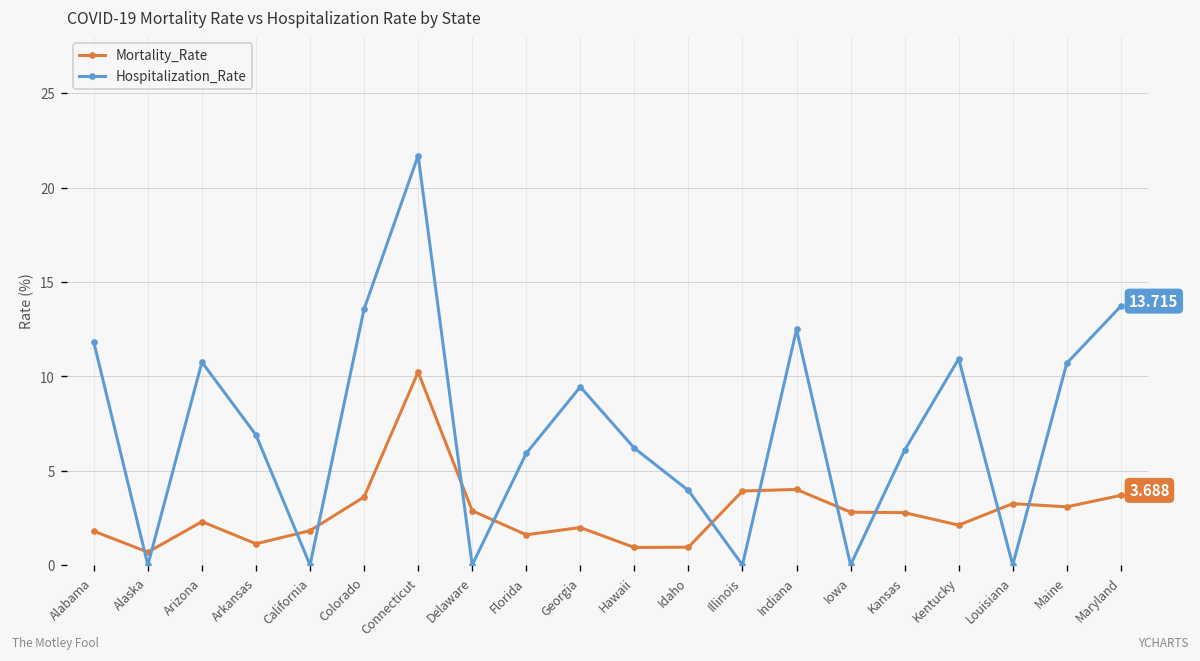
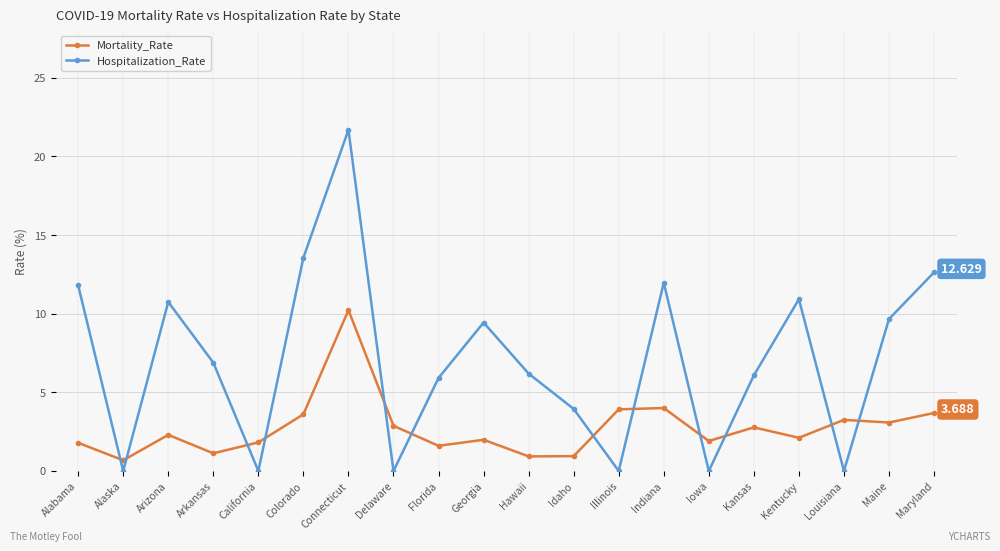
  {
    "Mortality_Rate": {
      "Alabama": 1.8,
      "Alaska": 0.7,
      "Arizona": 2.3,
      "Arkansas": 1.1,
      "California": 1.8,
      "Colorado": 3.6,
      "Connecticut": 10.2,
      "Delaware": 2.9,
      "Florida": 1.6,
      "Georgia": 2.0,
      "Hawaii": 0.9,
      "Idaho": 0.9,
      "Illinois": 3.9,
      "Indiana": 4.0,
-     "Iowa": 2.8,
+     "Iowa": 1.9,
      "Kansas": 2.8,
      "Kentucky": 2.1,
      "Louisiana": 3.3,
      "Maine": 3.1
    },
    "Hospitalization_Rate": {
-     "Indiana": 12.5,
-     "Maine": 10.7,
-     "Maryland": 13.715
+     "Indiana": 12.0,
+     "Maine": 9.7,
+     "Maryland": 12.629
    }
  }
